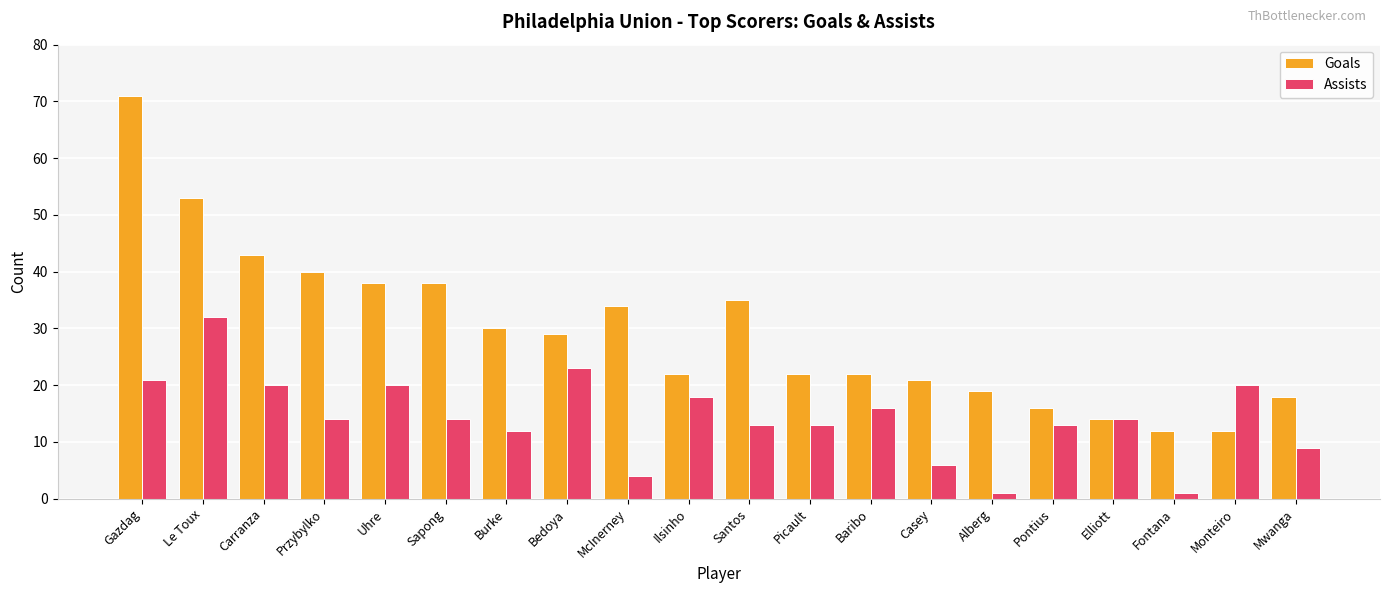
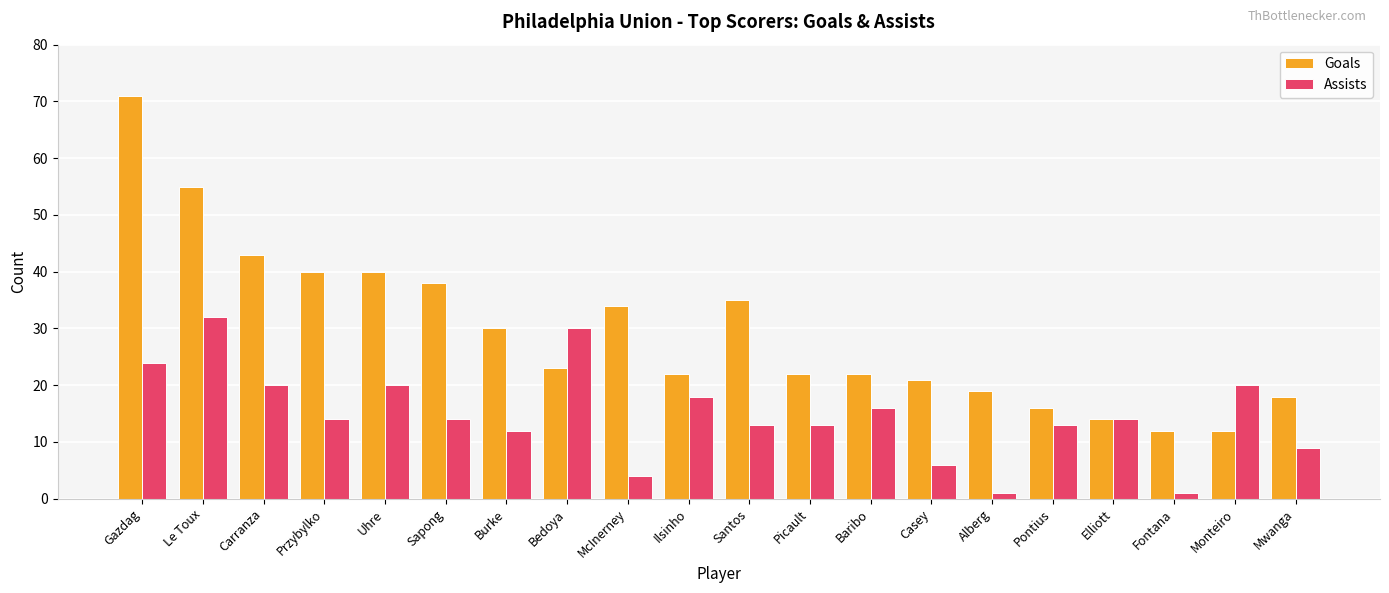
  {
    "Goals": {
      "Gazdag": 71,
-     "Le Toux": 53,
+     "Le Toux": 55,
      "Carranza": 43,
      "Przybylko": 40,
-     "Uhre": 38,
+     "Uhre": 40,
      "Sapong": 38,
      "Burke": 30,
-     "Bedoya": 29,
+     "Bedoya": 23,
      "McInerney": 34,
      "Ilsinho": 22,
      "Santos": 35,
      "Picault": 22,
      "Baribo": 22,
      "Casey": 21,
      "Alberg": 19,
      "Pontius": 16,
      "Elliott": 14,
      "Fontana": 12,
      "Monteiro": 12,
      "Mwanga": 18
    },
    "Assists": {
-     "Gazdag": 21,
+     "Gazdag": 24,
      "Le Toux": 32,
      "Carranza": 20,
      "Przybylko": 14,
      "Uhre": 20,
      "Sapong": 14,
      "Burke": 12,
-     "Bedoya": 23,
+     "Bedoya": 30,
      "McInerney": 4,
      "Ilsinho": 18,
      "Santos": 13,
      "Picault": 13,
      "Baribo": 16,
      "Casey": 6,
      "Alberg": 1,
      "Pontius": 13,
      "Elliott": 14,
      "Fontana": 1,
      "Monteiro": 20,
      "Mwanga": 9
    }
  }
